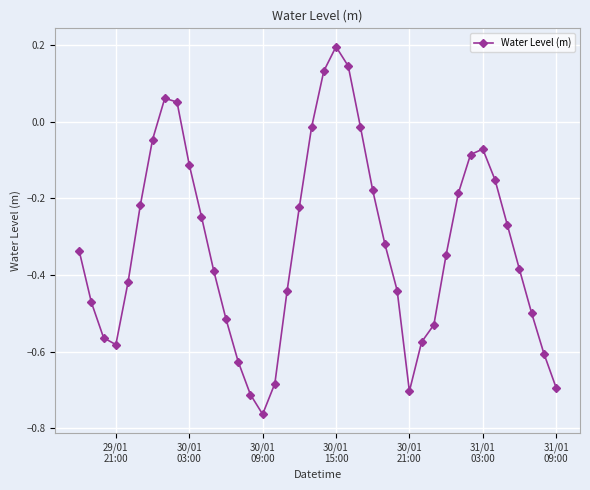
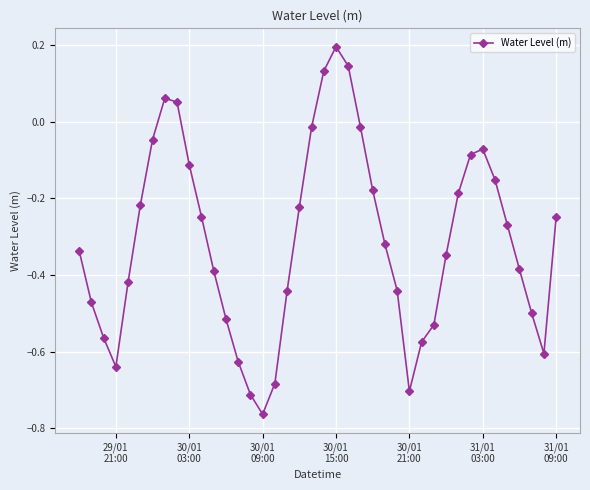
  {
-   "29/01 21:00": -0.58,
+   "29/01 21:00": -0.64,
    "30/01 03:00": -0.11,
    "30/01 09:00": -0.76,
    "30/01 15:00": 0.20,
    "30/01 21:00": -0.70,
    "31/01 03:00": -0.07,
-   "31/01 09:00": -0.69
+   "31/01 09:00": -0.25
  }
